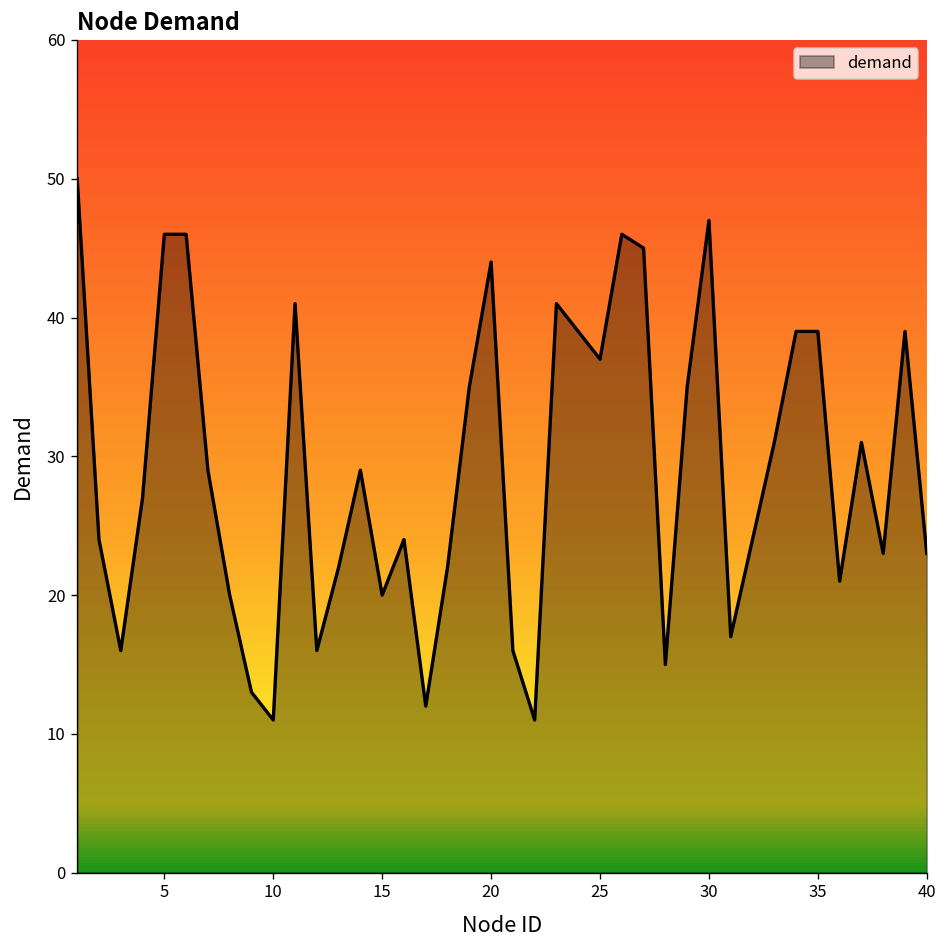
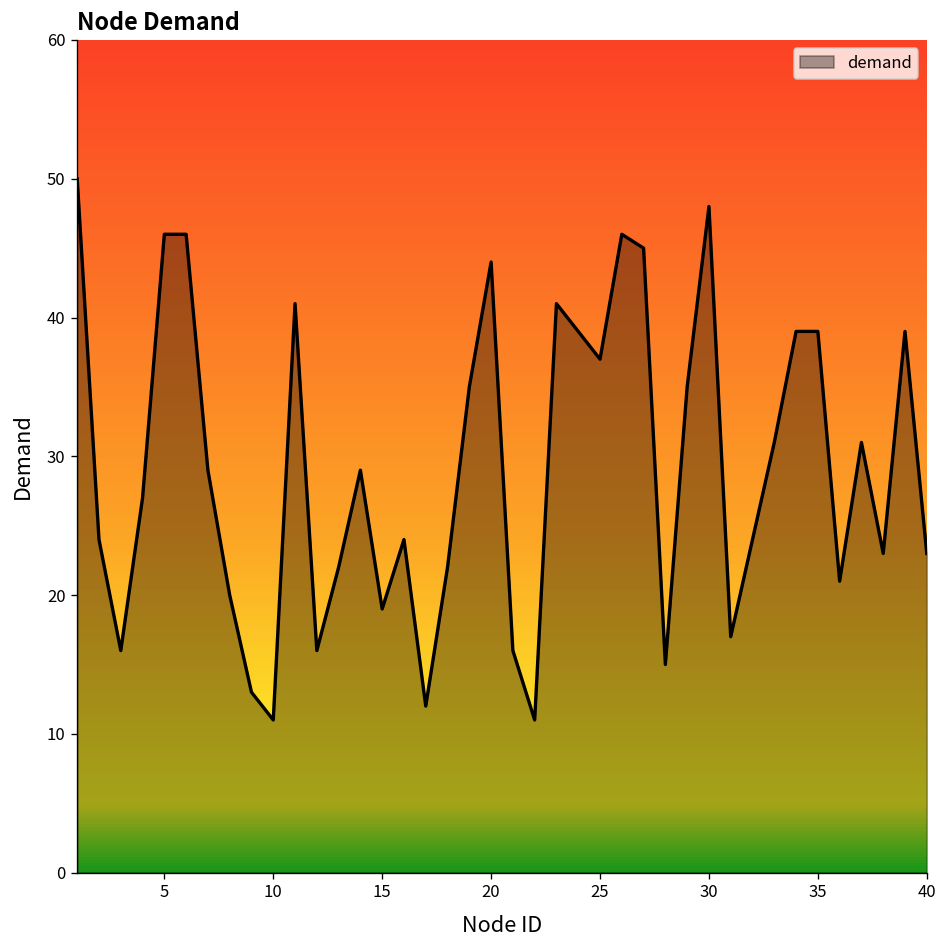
  {
    "5": 46,
    "10": 11,
-   "15": 20,
+   "15": 19,
    "20": 44,
    "25": 37,
-   "30": 47,
+   "30": 48,
    "35": 39,
    "40": 23
  }
